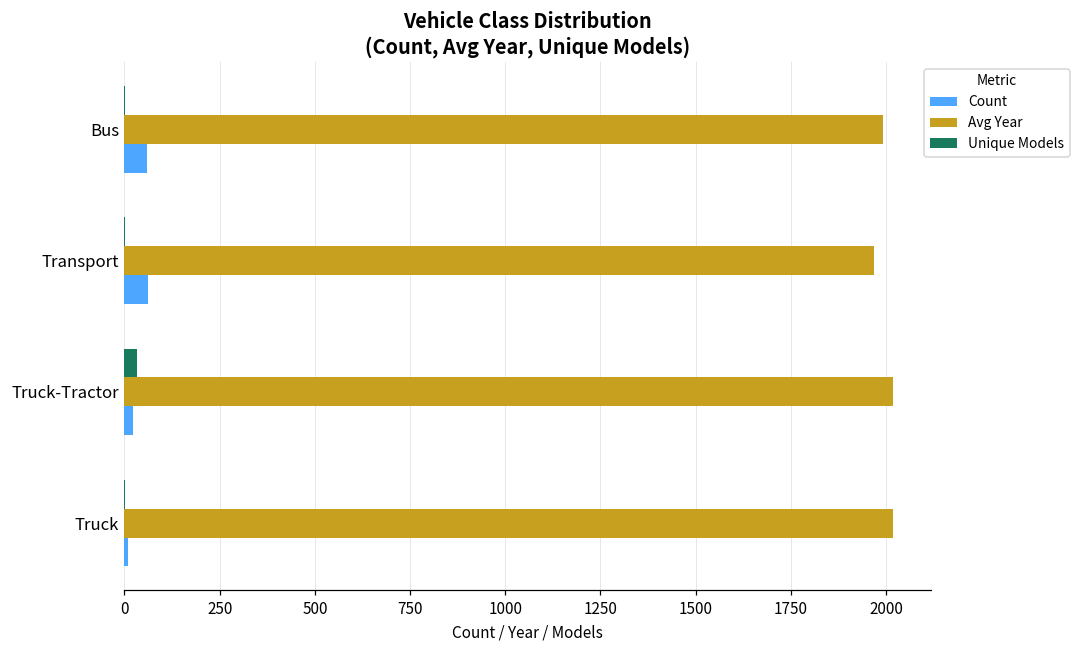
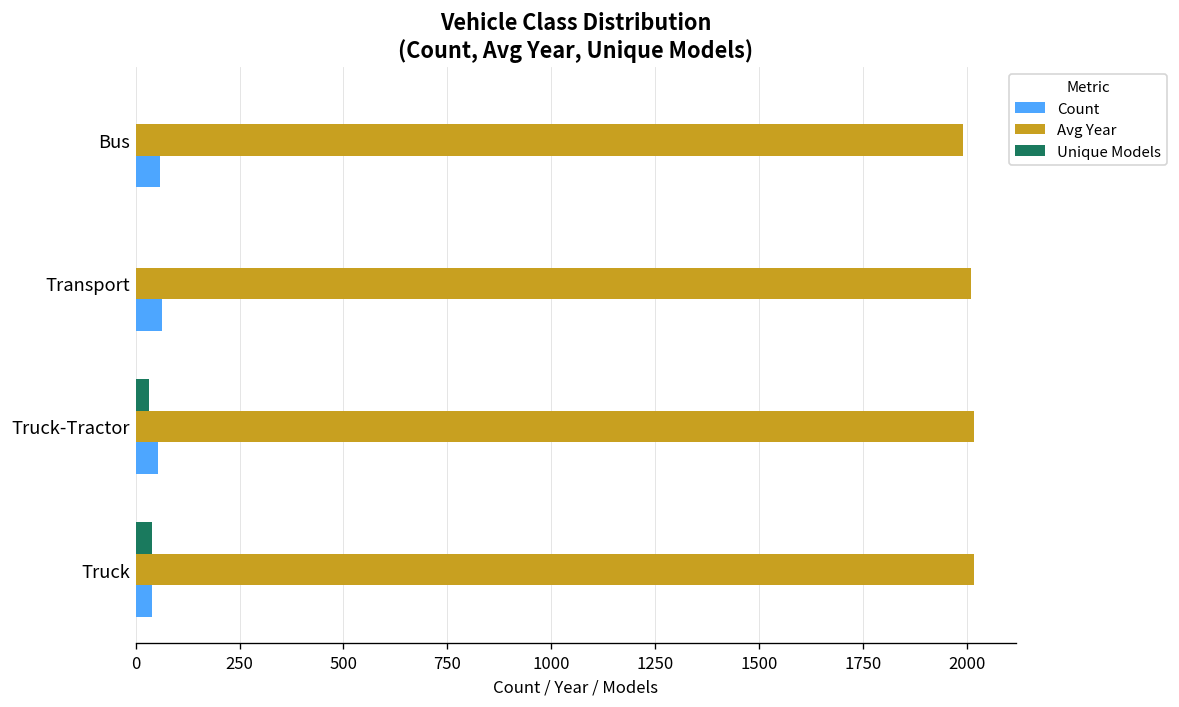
  {
    "Count": {
      "Bus": 60,
      "Transport": 60,
-     "Truck-Tractor": 20,
-     "Truck": 10
+     "Truck-Tractor": 50,
+     "Truck": 40
    },
    "Avg Year": {
      "Bus": 1990,
-     "Transport": 1970,
+     "Transport": 2010,
      "Truck-Tractor": 2020,
      "Truck": 2020
    },
    "Unique Models": {
      "Truck-Tractor": 30,
-     "Truck": 0
+     "Truck": 40
    }
  }
